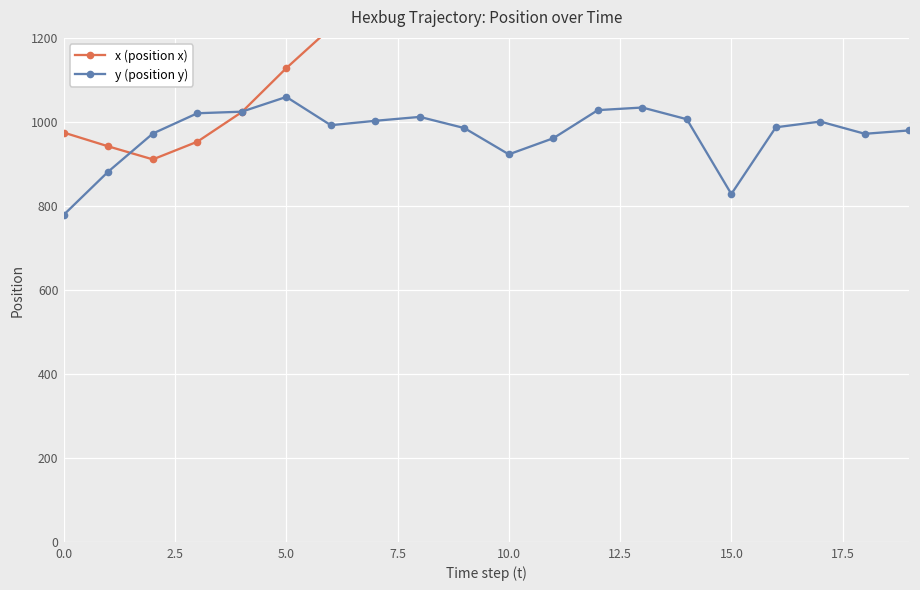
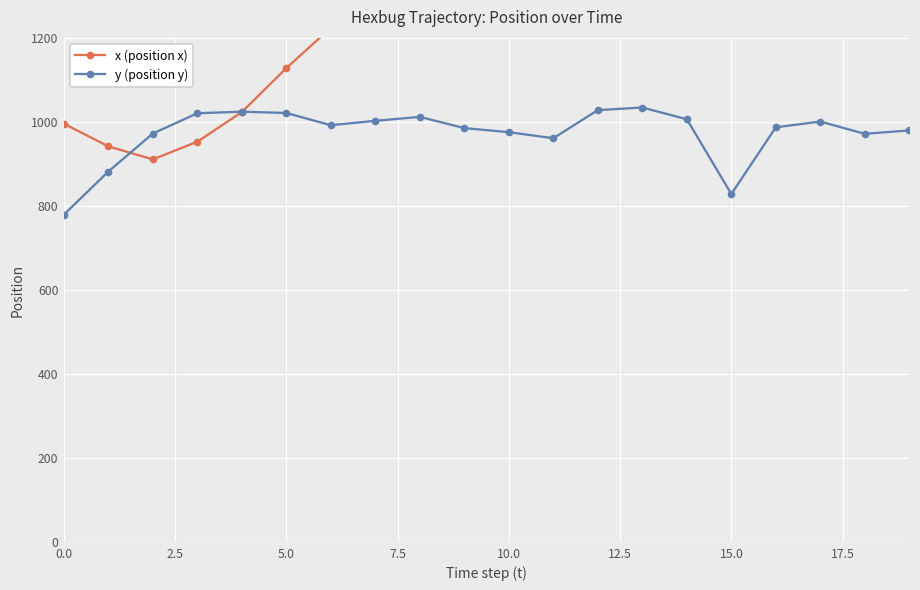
  {
    "x (position x)": {
-     "0.0": 970,
+     "0.0": 1000,
      "5.0": 1130
    },
    "y (position y)": {
      "0.0": 780,
-     "5.0": 1060,
-     "10.0": 920,
+     "5.0": 1020,
+     "10.0": 980,
      "15.0": 830
    }
  }
